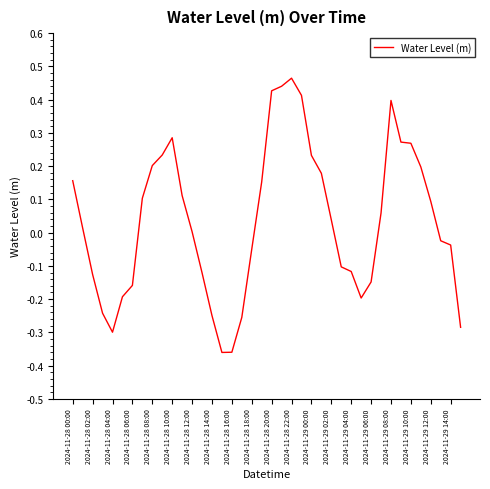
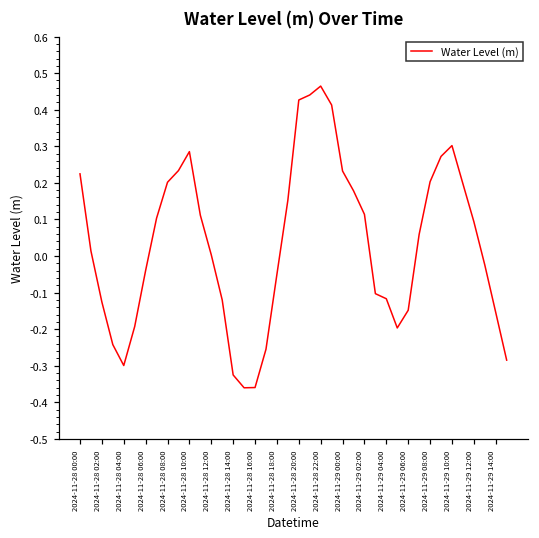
  {
-   "2024-11-28 00:00": 0.16,
+   "2024-11-28 00:00": 0.22,
    "2024-11-28 02:00": -0.13,
    "2024-11-28 04:00": -0.30,
-   "2024-11-28 06:00": -0.16,
+   "2024-11-28 06:00": -0.04,
    "2024-11-28 08:00": 0.20,
    "2024-11-28 10:00": 0.29,
    "2024-11-28 12:00": 0.00,
-   "2024-11-28 14:00": -0.25,
+   "2024-11-28 14:00": -0.33,
    "2024-11-28 16:00": -0.36,
    "2024-11-28 18:00": -0.05,
    "2024-11-28 20:00": 0.43,
    "2024-11-28 22:00": 0.46,
    "2024-11-29 00:00": 0.23,
-   "2024-11-29 02:00": 0.04,
+   "2024-11-29 02:00": 0.11,
    "2024-11-29 04:00": -0.12,
    "2024-11-29 06:00": -0.15,
-   "2024-11-29 08:00": 0.40,
-   "2024-11-29 10:00": 0.27,
+   "2024-11-29 08:00": 0.20,
+   "2024-11-29 10:00": 0.30,
    "2024-11-29 12:00": 0.09,
-   "2024-11-29 14:00": -0.04
+   "2024-11-29 14:00": -0.15
  }
